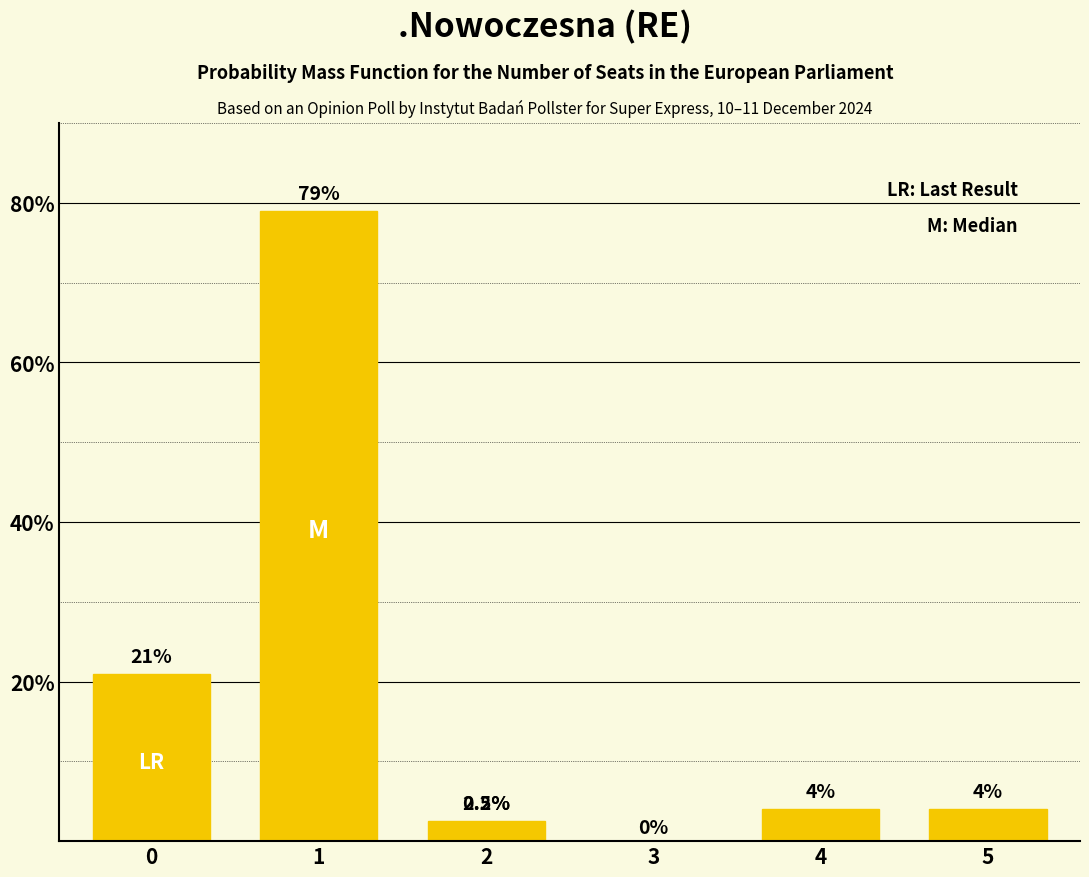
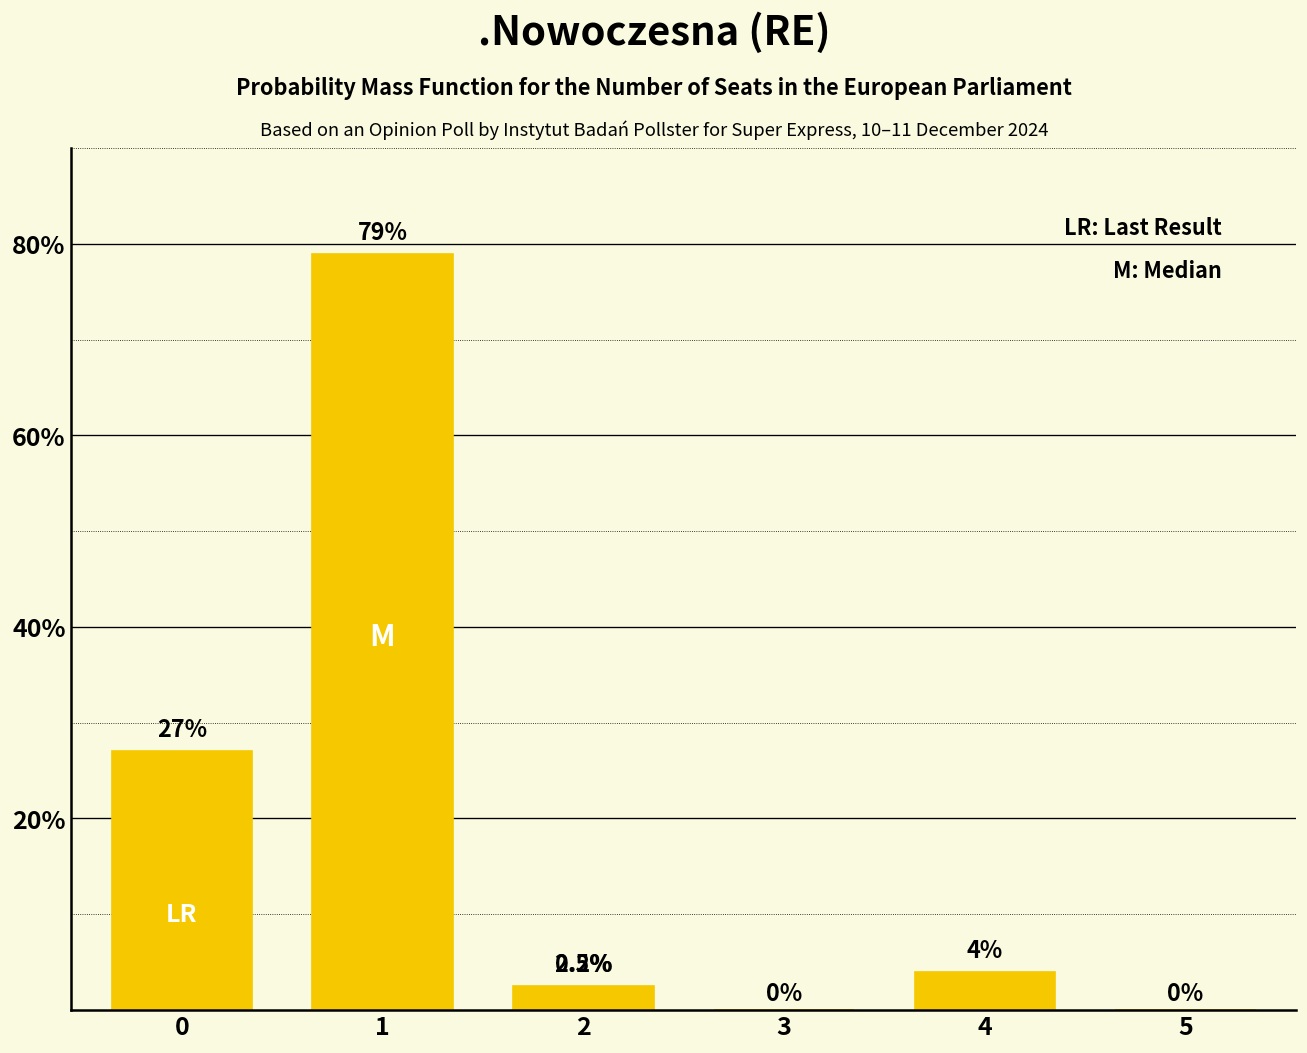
  {
-   "0": "21%",
+   "0": "27%",
    "1": "79%",
    "3": "0%",
    "4": "4%",
-   "5": "4%"
+   "5": "0%"
  }
